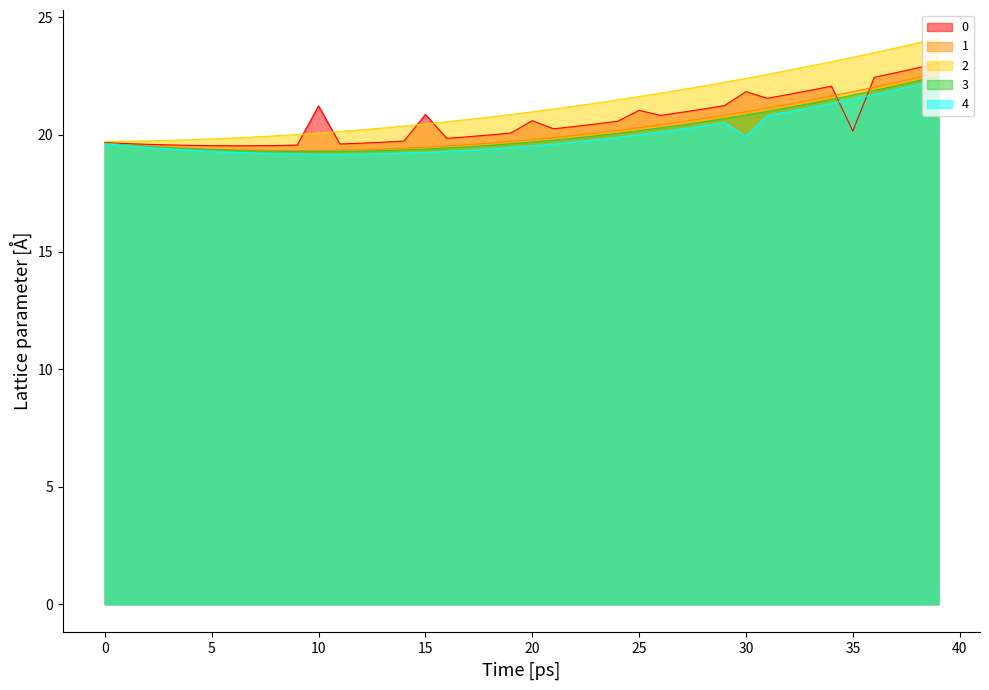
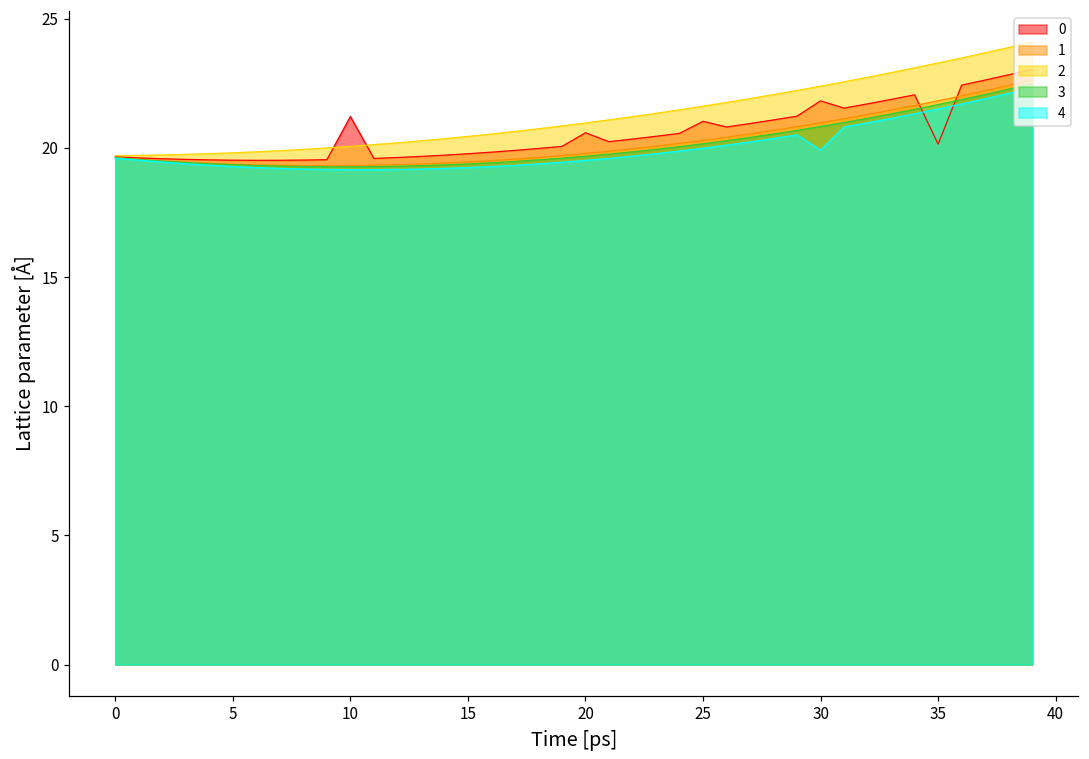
  {
    "0": {
      "5": 19.5,
      "10": 21.2,
-     "15": 20.9,
+     "15": 19.8,
      "20": 20.6,
      "25": 21.0,
      "30": 21.8,
      "35": 20.1
    },
    "3": {
      "25": 20.2,
      "30": 20.8,
      "35": 21.7
    },
    "4": {
      "10": 19.2,
      "15": 19.2,
      "20": 19.5,
      "25": 20.0,
      "30": 19.9,
      "35": 21.5
    }
  }
